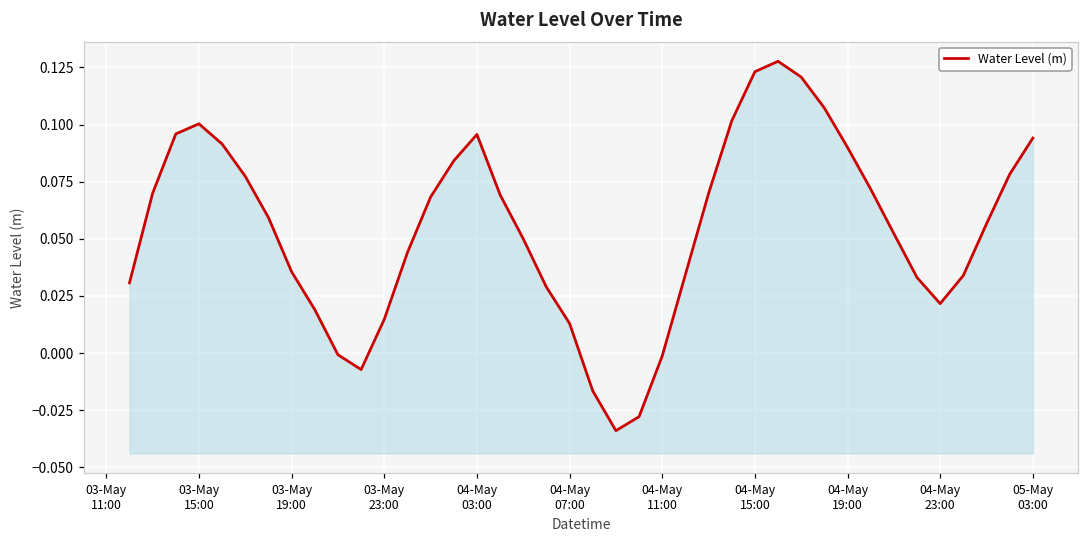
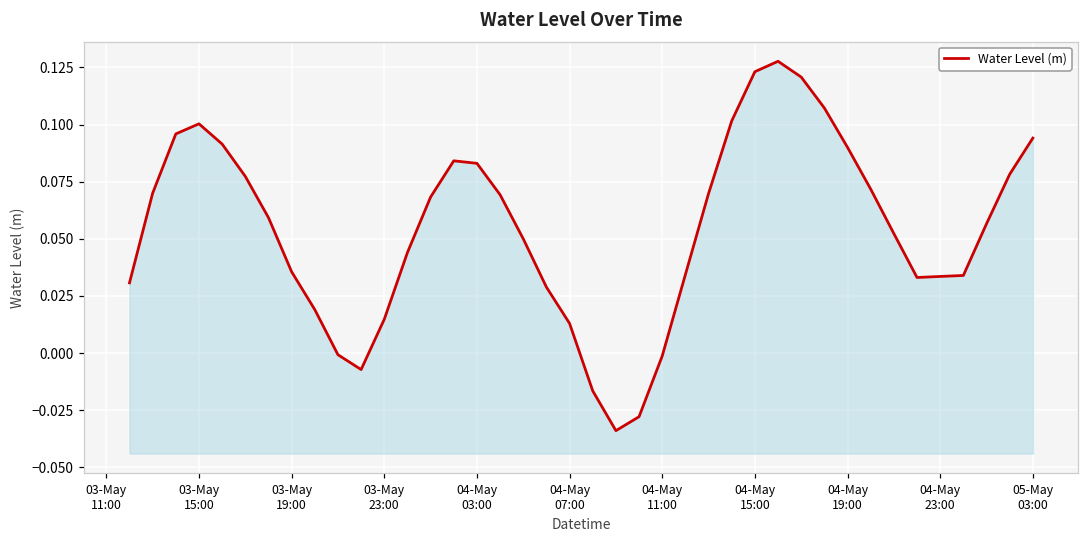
  {
    "03-May 15:00": 0.100,
    "03-May 19:00": 0.036,
    "03-May 23:00": 0.015,
-   "04-May 03:00": 0.096,
+   "04-May 03:00": 0.083,
    "04-May 07:00": 0.013,
    "04-May 11:00": -0.001,
    "04-May 15:00": 0.123,
    "04-May 19:00": 0.090,
-   "04-May 23:00": 0.022,
+   "04-May 23:00": 0.034,
    "05-May 03:00": 0.094
  }
